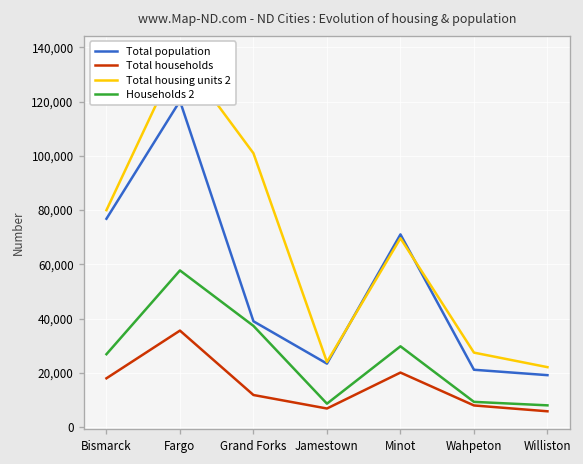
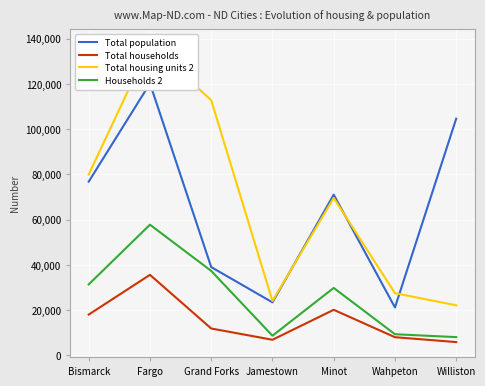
  {
    "Total population": {
      "Bismarck": "77,000",
      "Grand Forks": "39,000",
      "Minot": "71,000",
      "Wahpeton": "21,000",
-     "Williston": "19,000"
+     "Williston": "105,000"
    },
    "Total households": {
      "Bismarck": "18,000",
      "Fargo": "36,000",
      "Grand Forks": "12,000",
      "Jamestown": "7,000",
      "Minot": "20,000",
      "Wahpeton": "8,000",
      "Williston": "6,000"
    },
    "Total housing units 2": {
      "Bismarck": "80,000",
-     "Grand Forks": "101,000",
+     "Grand Forks": "113,000",
      "Minot": "70,000",
      "Wahpeton": "27,000",
      "Williston": "22,000"
    },
    "Households 2": {
-     "Bismarck": "27,000",
+     "Bismarck": "31,000",
      "Fargo": "58,000",
      "Grand Forks": "37,000",
      "Jamestown": "9,000",
      "Minot": "30,000",
      "Wahpeton": "9,000",
      "Williston": "8,000"
    }
  }
